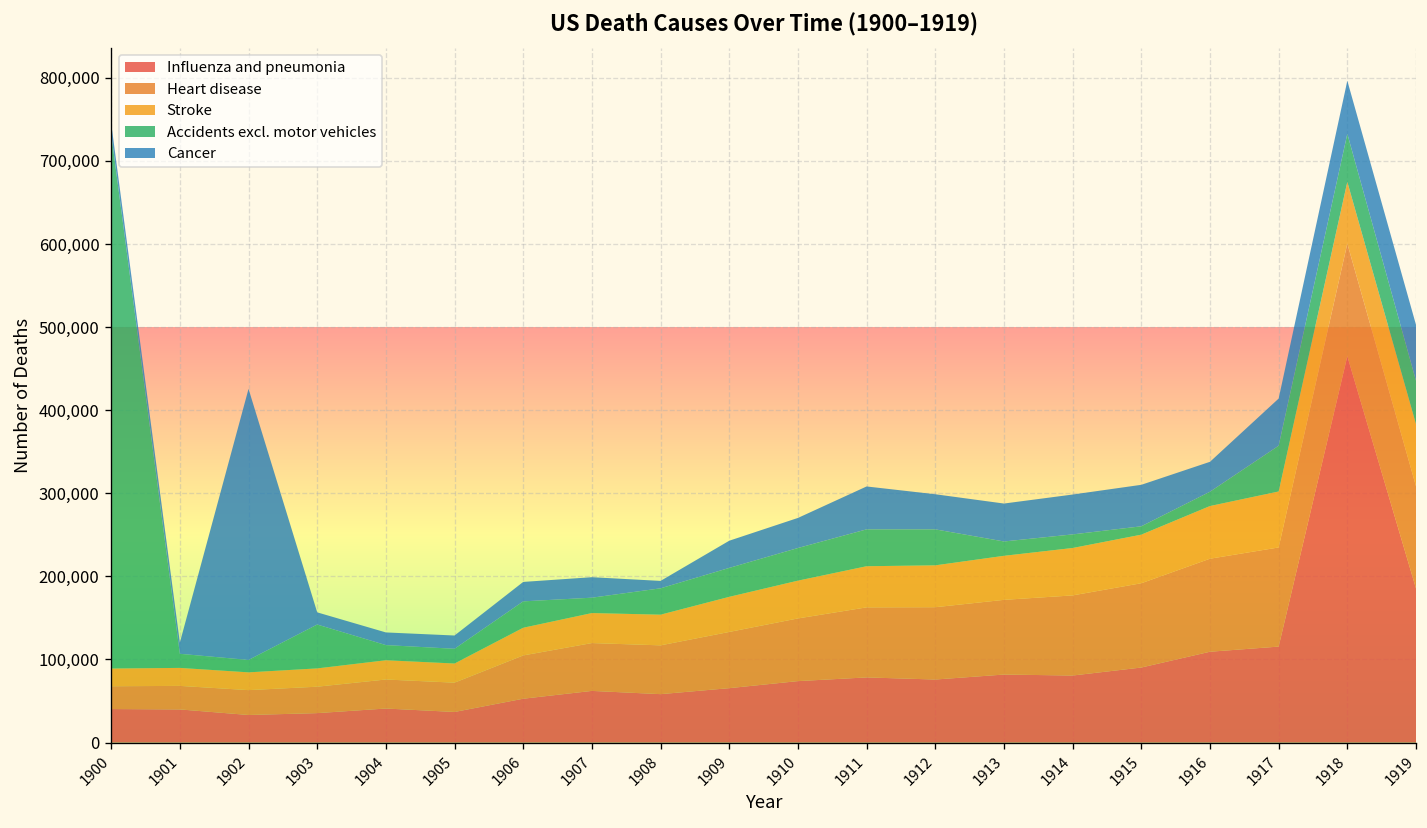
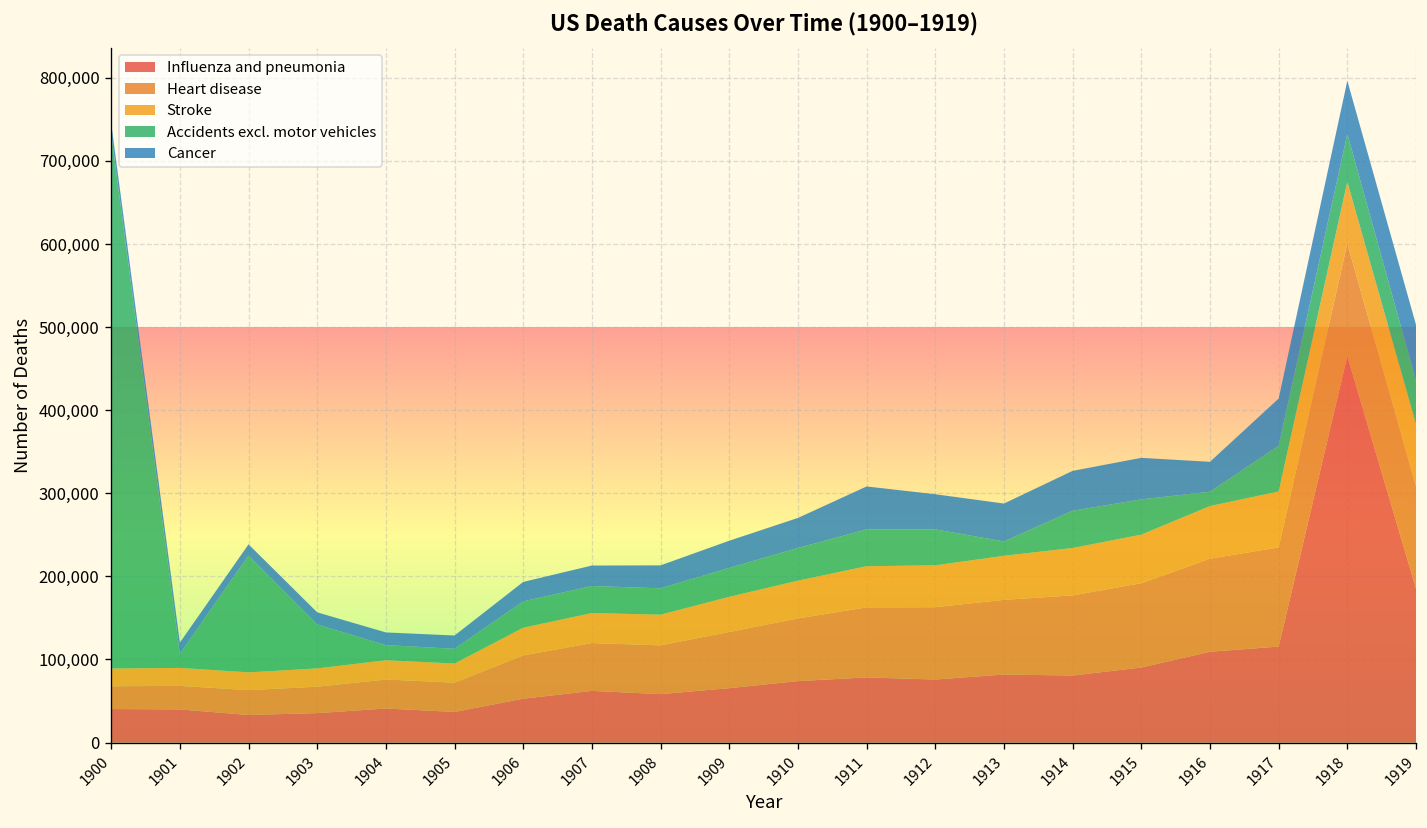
  {
    "Accidents excl. motor vehicles": {
      "1900": "640,000",
      "1901": "20,000",
-     "1902": "10,000",
+     "1902": "140,000",
      "1903": "50,000",
      "1904": "20,000",
      "1905": "20,000",
      "1906": "30,000",
-     "1907": "20,000",
+     "1907": "30,000",
      "1908": "30,000",
      "1909": "30,000",
      "1910": "40,000",
      "1911": "40,000",
      "1912": "40,000",
      "1913": "20,000",
-     "1914": "20,000",
-     "1915": "10,000",
+     "1914": "40,000",
+     "1915": "40,000",
      "1916": "20,000",
      "1917": "60,000",
      "1918": "60,000",
      "1919": "50,000"
    },
    "Cancer": {
      "1900": "10,000",
      "1901": "10,000",
-     "1902": "330,000",
+     "1902": "10,000",
      "1903": "10,000",
      "1904": "20,000",
      "1905": "20,000",
      "1906": "20,000",
      "1907": "20,000",
-     "1908": "10,000",
+     "1908": "30,000",
      "1909": "30,000",
      "1910": "40,000",
      "1911": "50,000",
      "1912": "40,000",
      "1913": "50,000",
      "1914": "50,000",
      "1915": "50,000",
      "1916": "40,000",
      "1917": "60,000",
      "1918": "60,000",
      "1919": "70,000"
    }
  }
